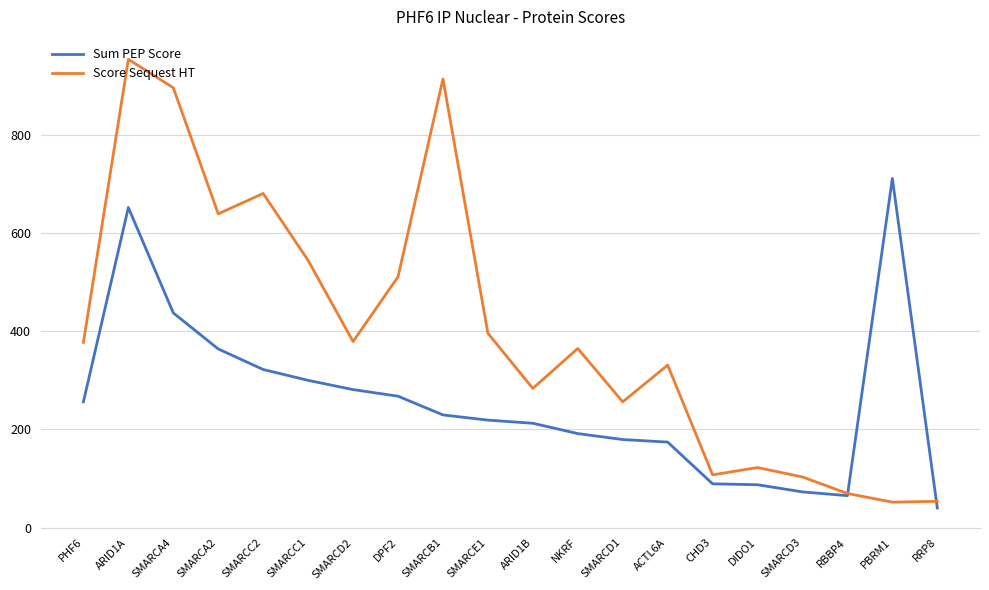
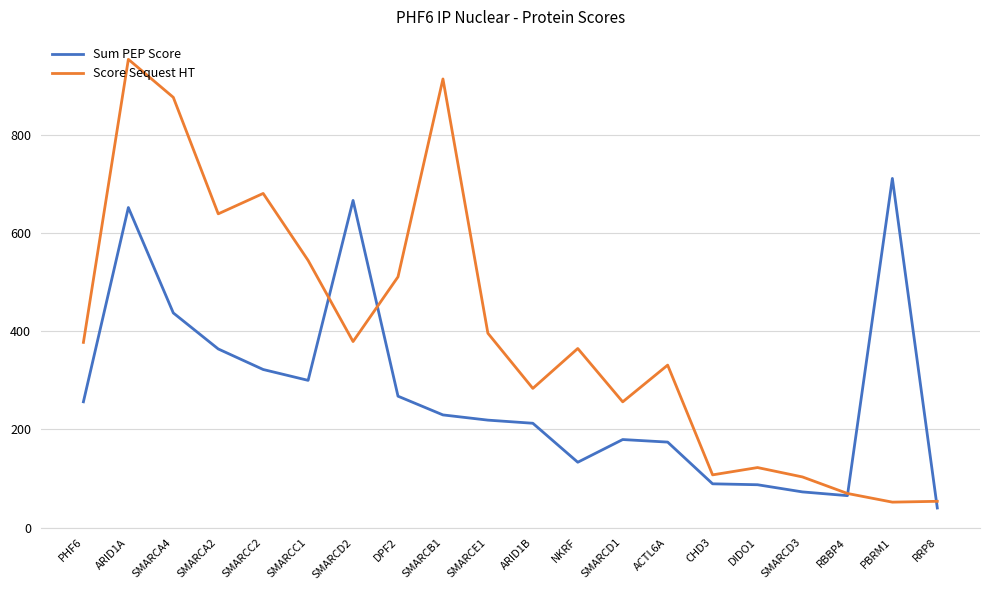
  {
    "Sum PEP Score": {
      "PHF6": 260,
      "ARID1A": 650,
      "SMARCA4": 440,
      "SMARCA2": 360,
      "SMARCC2": 320,
      "SMARCC1": 300,
-     "SMARCD2": 280,
+     "SMARCD2": 670,
      "DPF2": 270,
      "SMARCB1": 230,
      "SMARCE1": 220,
      "ARID1B": 210,
-     "NKRF": 190,
+     "NKRF": 130,
      "SMARCD1": 180,
      "ACTL6A": 170,
      "CHD3": 90,
      "DIDO1": 90,
      "SMARCD3": 70,
      "PBRM1": 710,
      "RRP8": 40
    },
    "Score Sequest HT": {
      "PHF6": 380,
      "ARID1A": 950,
-     "SMARCA4": 900,
+     "SMARCA4": 880,
      "SMARCA2": 640,
      "SMARCC2": 680,
      "SMARCC1": 540,
      "SMARCD2": 380,
      "DPF2": 510,
      "SMARCB1": 910,
      "SMARCE1": 400,
      "ARID1B": 280,
      "NKRF": 360,
      "SMARCD1": 260,
      "ACTL6A": 330,
      "CHD3": 110,
      "DIDO1": 120,
      "SMARCD3": 100,
      "PBRM1": 50,
      "RRP8": 50
    }
  }
